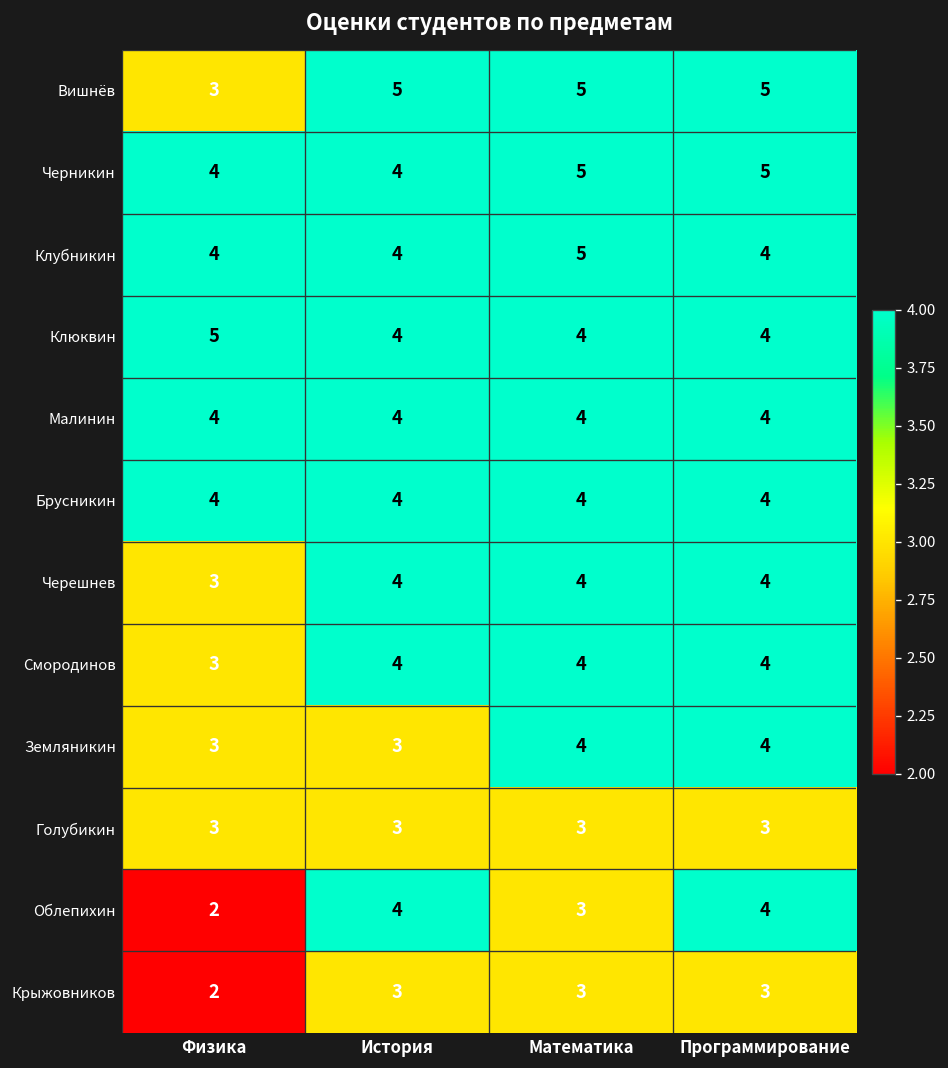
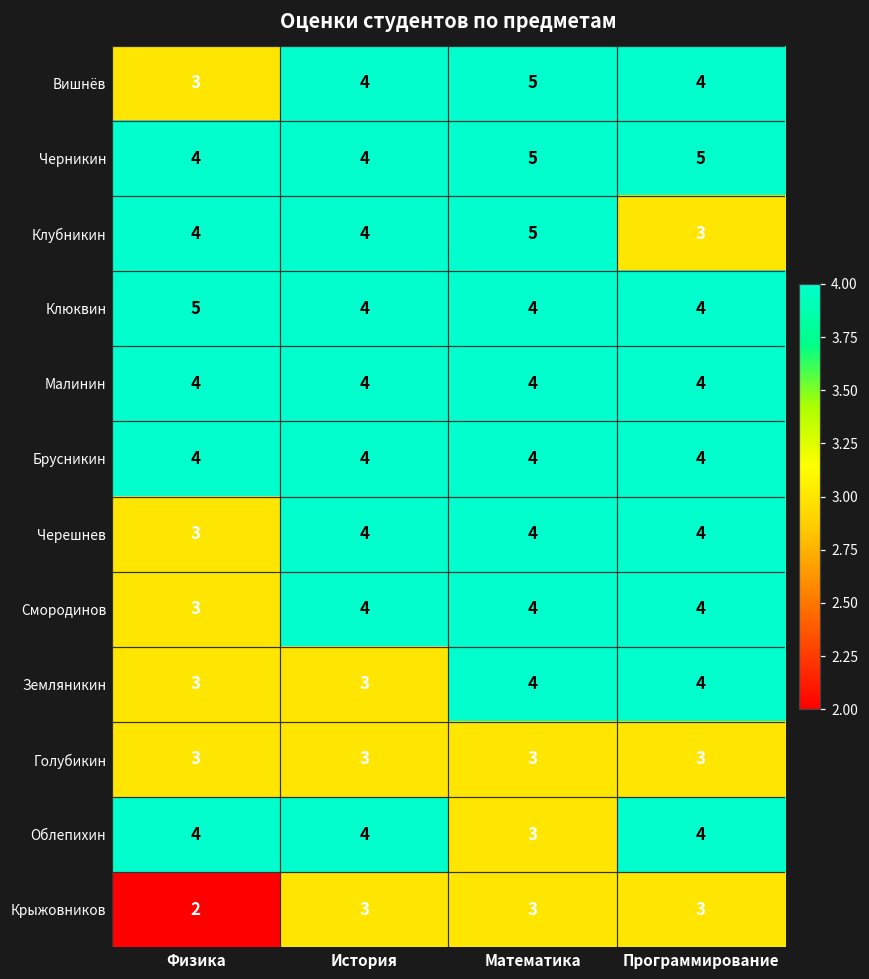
  {
    "Вишнёв": {
      "Физика": 3,
-     "История": 5,
+     "История": 4,
      "Математика": 5,
-     "Программирование": 5
+     "Программирование": 4
    },
    "Черникин": {
      "Физика": 4,
      "История": 4,
      "Математика": 5,
      "Программирование": 5
    },
    "Клубникин": {
      "Физика": 4,
      "История": 4,
      "Математика": 5,
-     "Программирование": 4
+     "Программирование": 3
    },
    "Клюквин": {
      "Физика": 5,
      "История": 4,
      "Математика": 4,
      "Программирование": 4
    },
    "Малинин": {
      "Физика": 4,
      "История": 4,
      "Математика": 4,
      "Программирование": 4
    },
    "Брусникин": {
      "Физика": 4,
      "История": 4,
      "Математика": 4,
      "Программирование": 4
    },
    "Черешнев": {
      "Физика": 3,
      "История": 4,
      "Математика": 4,
      "Программирование": 4
    },
    "Смородинов": {
      "Физика": 3,
      "История": 4,
      "Математика": 4,
      "Программирование": 4
    },
    "Земляникин": {
      "Физика": 3,
      "История": 3,
      "Математика": 4,
      "Программирование": 4
    },
    "Голубикин": {
      "Физика": 3,
      "История": 3,
      "Математика": 3,
      "Программирование": 3
    },
    "Облепихин": {
-     "Физика": 2,
+     "Физика": 4,
      "История": 4,
      "Математика": 3,
      "Программирование": 4
    },
    "Крыжовников": {
      "Физика": 2,
      "История": 3,
      "Математика": 3,
      "Программирование": 3
    }
  }
